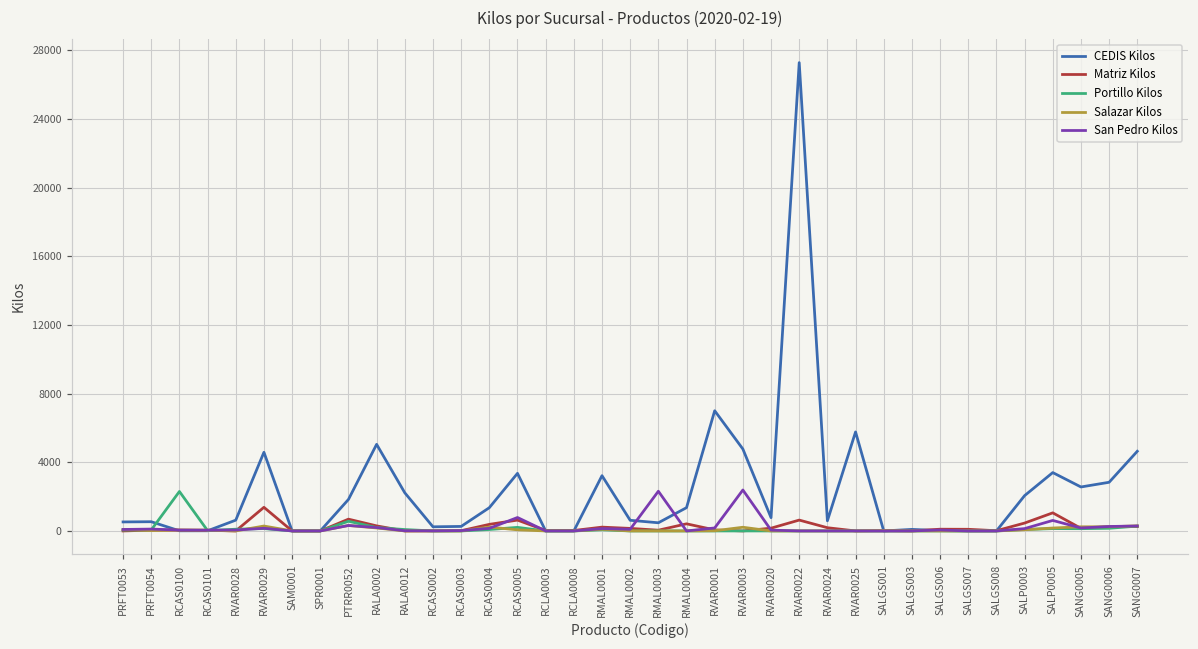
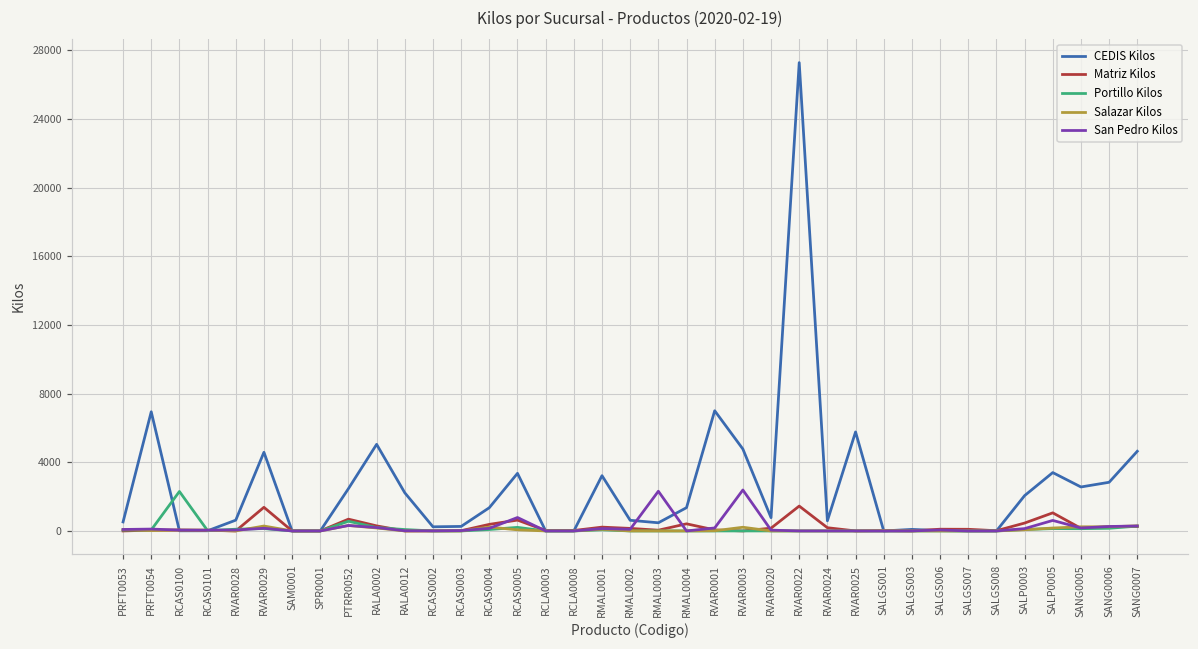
  {
    "CEDIS Kilos": {
      "PRFT0053": 500,
-     "PRFT0054": 500,
+     "PRFT0054": 6900,
      "RVAR0028": 600,
      "RVAR0029": 4600,
-     "PTRR0052": 1800,
+     "PTRR0052": 2500,
      "RALA0002": 5000,
      "RALA0012": 2200,
      "RCAS0002": 200,
      "RCAS0003": 300,
      "RCAS0004": 1400,
      "RCAS0005": 3400,
      "RMAL0001": 3200,
      "RMAL0002": 600,
      "RMAL0003": 500,
      "RMAL0004": 1400,
      "RVAR0001": 7000,
      "RVAR0003": 4800,
      "RVAR0020": 800,
      "RVAR0022": 27300,
      "RVAR0024": 600,
      "RVAR0025": 5800,
      "SALP0003": 2100,
      "SALP0005": 3400,
      "SANG0005": 2600,
      "SANG0006": 2800,
      "SANG0007": 4600
    },
    "Matriz Kilos": {
      "RVAR0029": 1400,
      "RMAL0004": 400,
-     "RVAR0022": 600,
+     "RVAR0022": 1400,
      "RVAR0024": 200,
      "SALP0003": 500,
      "SALP0005": 1100
    },
    "Portillo Kilos": {
      "RCAS0100": 2300
    },
    "Salazar Kilos": {
      "RVAR0003": 200
    },
    "San Pedro Kilos": {
      "RMAL0003": 2300,
      "RVAR0003": 2400,
      "SALP0005": 600
    }
  }
